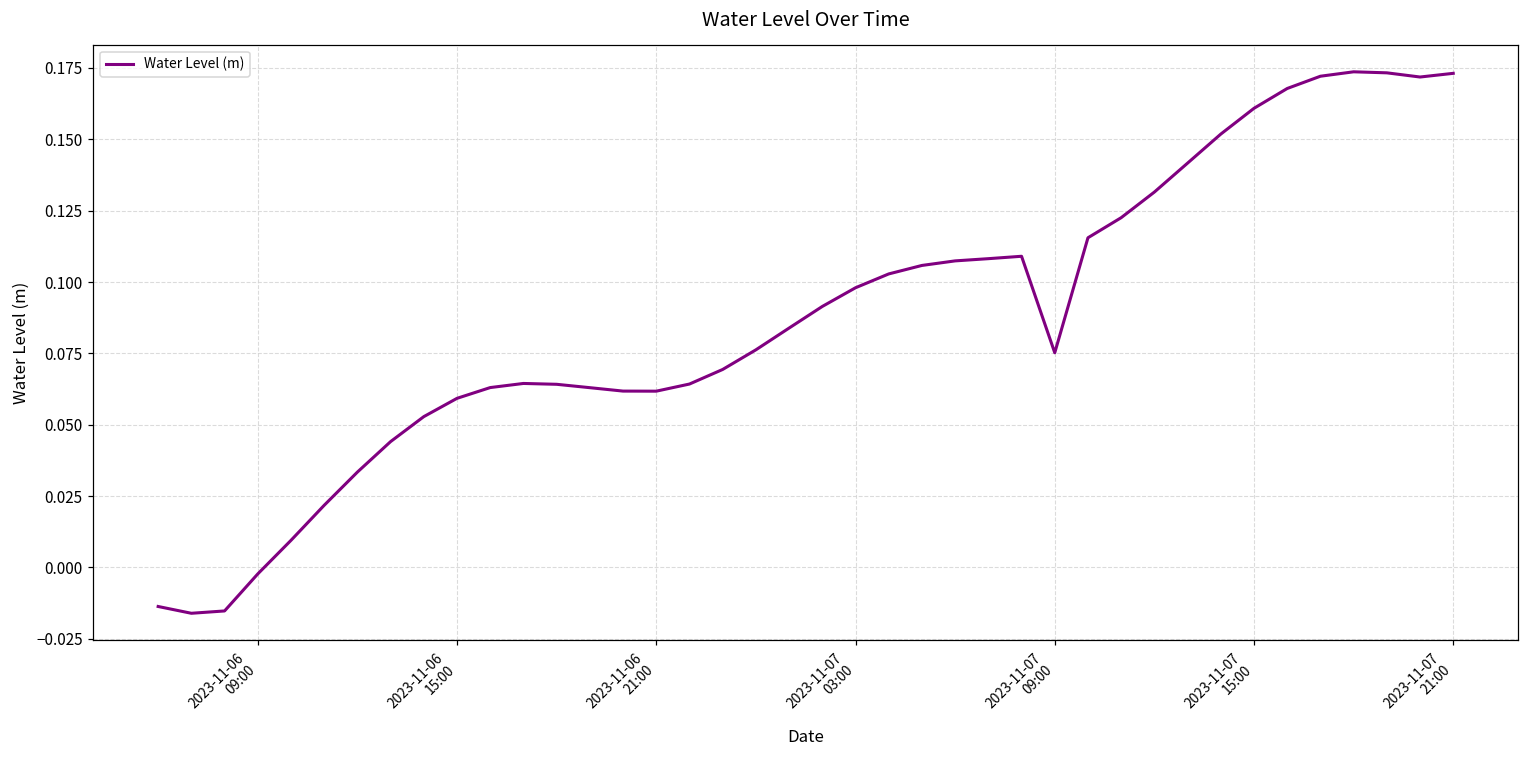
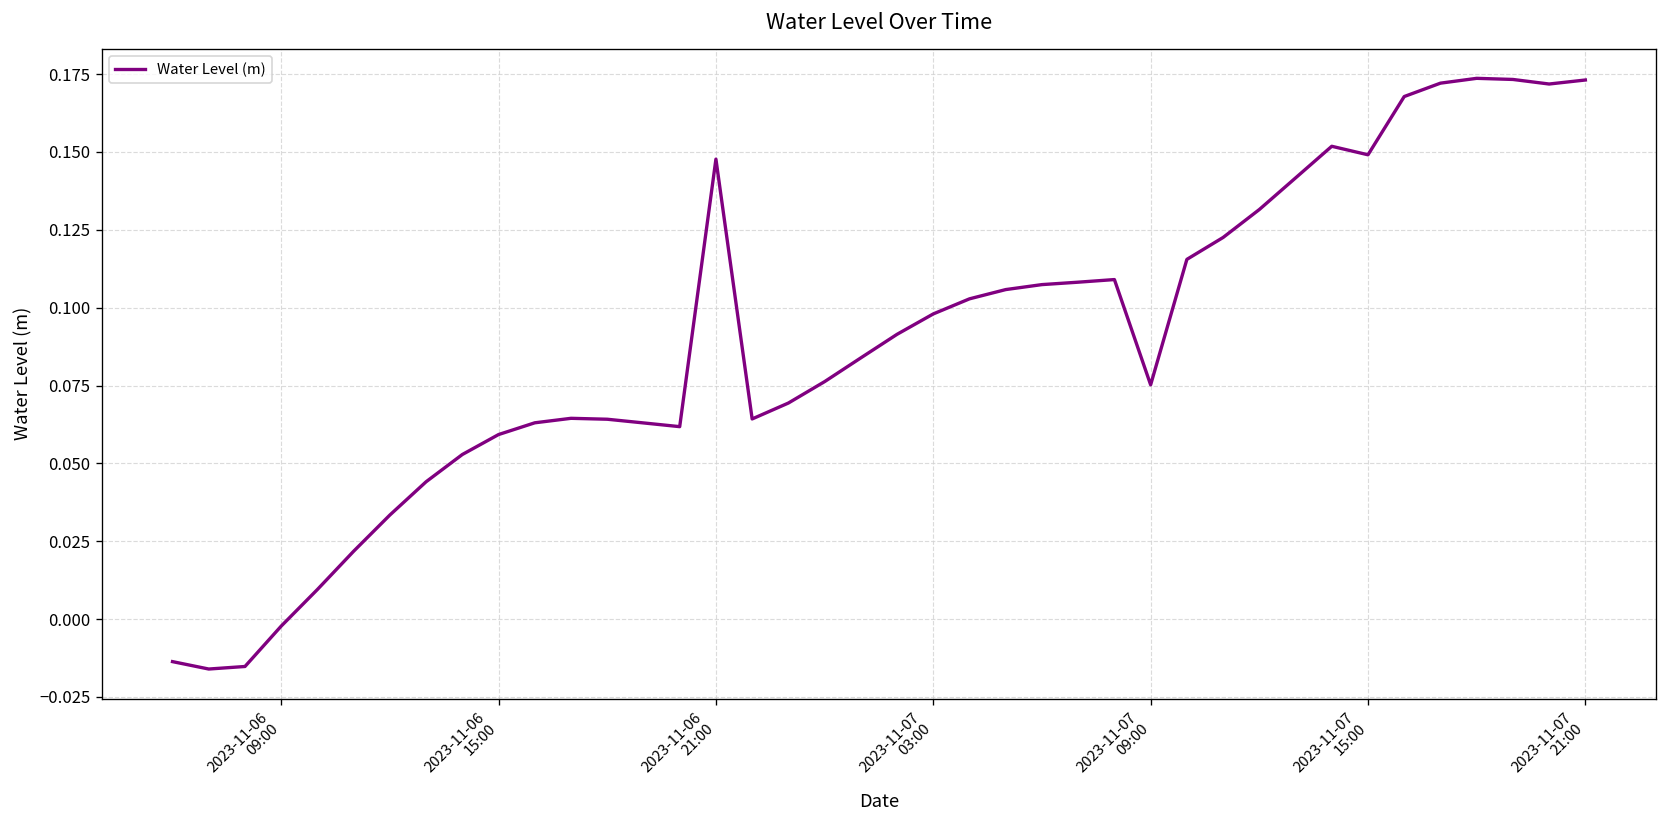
  {
    "2023-11-06 09:00": -0.002,
    "2023-11-06 15:00": 0.059,
-   "2023-11-06 21:00": 0.062,
+   "2023-11-06 21:00": 0.148,
    "2023-11-07 03:00": 0.098,
    "2023-11-07 09:00": 0.075,
-   "2023-11-07 15:00": 0.161,
+   "2023-11-07 15:00": 0.149,
    "2023-11-07 21:00": 0.173
  }
